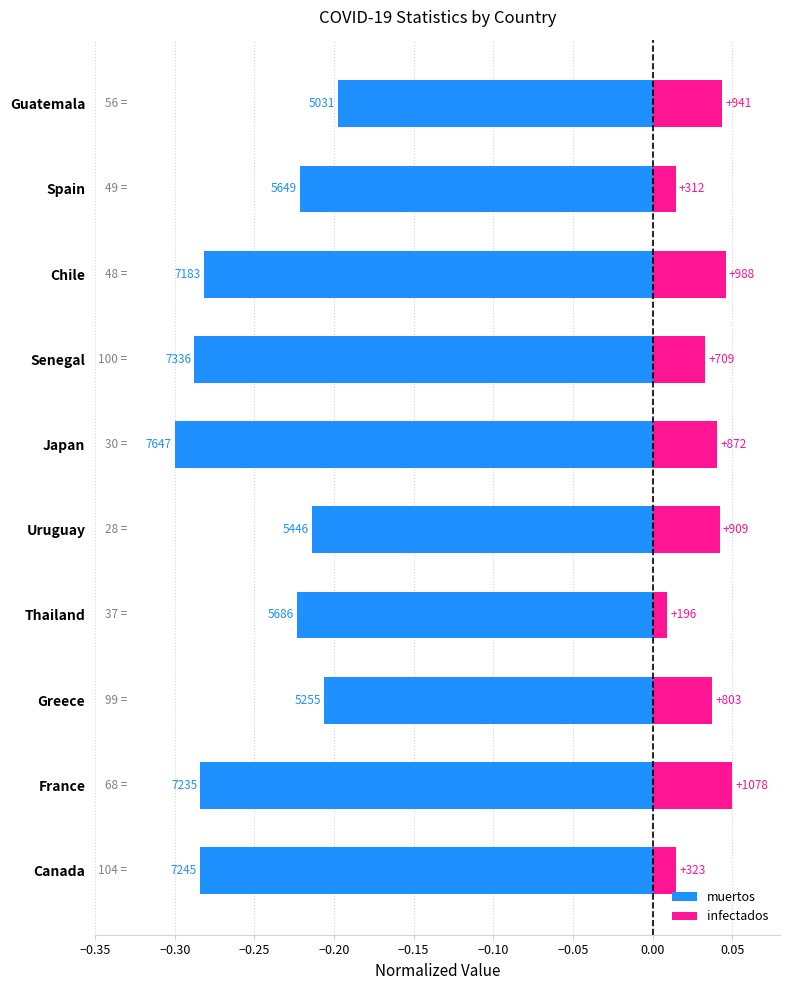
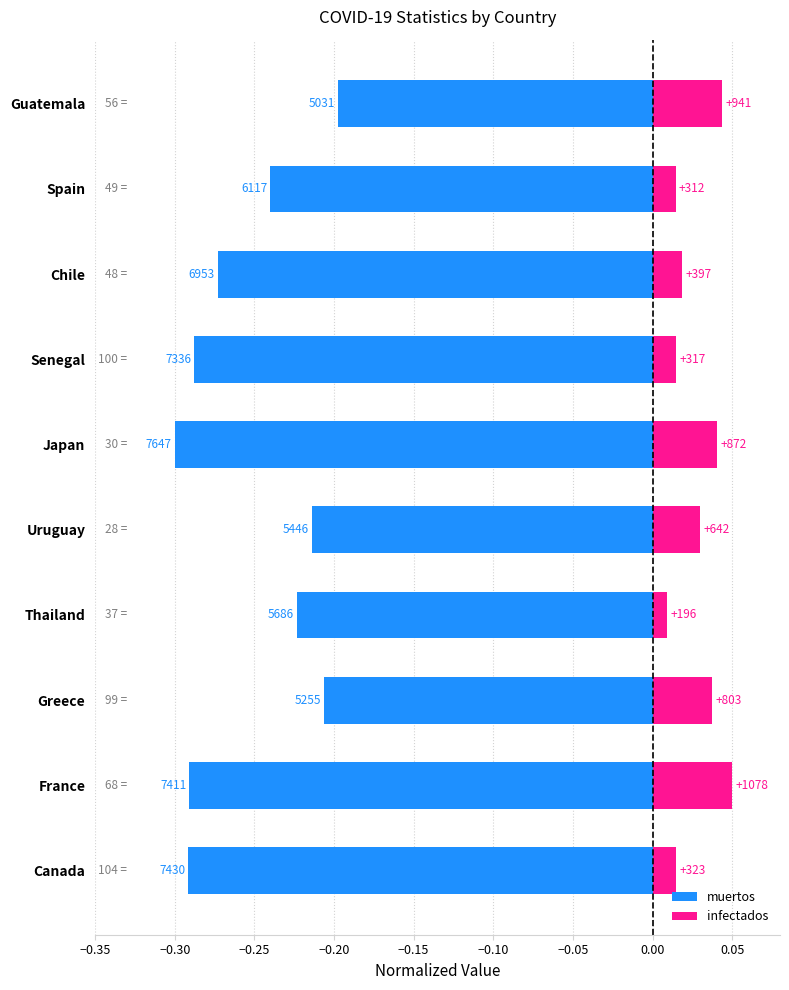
  {
    "muertos": {
-     "Spain": "5649",
-     "Chile": "7183",
-     "France": "7235",
-     "Canada": "7245"
+     "Spain": "6117",
+     "Chile": "6953",
+     "France": "7411",
+     "Canada": "7430"
    },
    "infectados": {
-     "Chile": "+988",
-     "Senegal": "+709",
-     "Uruguay": "+909"
+     "Chile": "+397",
+     "Senegal": "+317",
+     "Uruguay": "+642"
    }
  }
